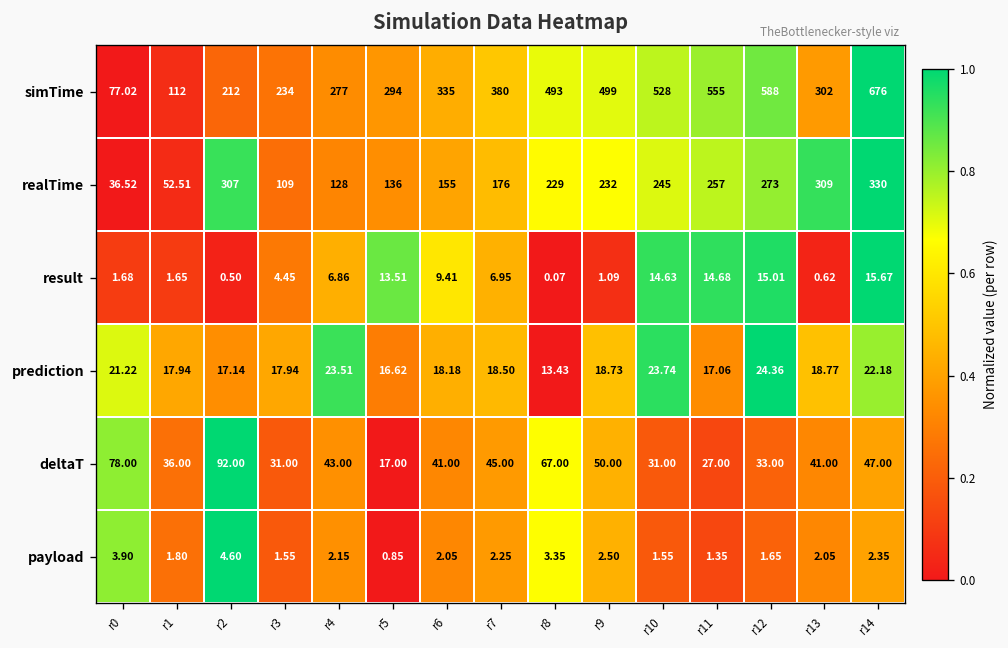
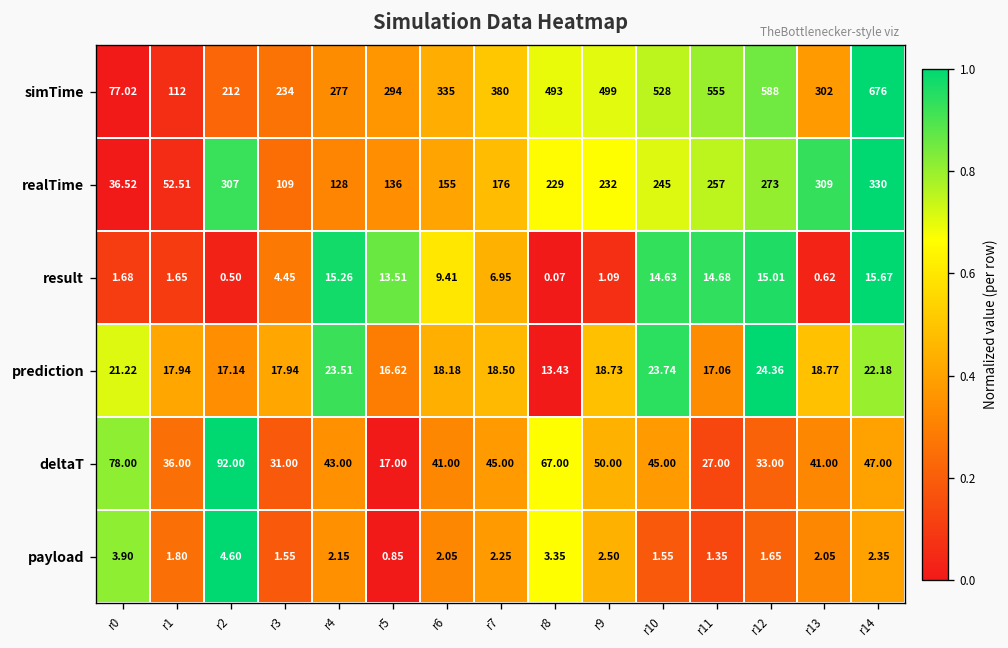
  {
    "simTime": {
      "r0": 77.02,
      "r1": 112,
      "r2": 212,
      "r3": 234,
      "r4": 277,
      "r5": 294,
      "r6": 335,
      "r7": 380,
      "r8": 493,
      "r9": 499,
      "r10": 528,
      "r11": 555,
      "r12": 588,
      "r13": 302,
      "r14": 676
    },
    "realTime": {
      "r0": 36.52,
      "r1": 52.51,
      "r2": 307,
      "r3": 109,
      "r4": 128,
      "r5": 136,
      "r6": 155,
      "r7": 176,
      "r8": 229,
      "r9": 232,
      "r10": 245,
      "r11": 257,
      "r12": 273,
      "r13": 309,
      "r14": 330
    },
    "result": {
      "r0": 1.68,
      "r1": 1.65,
      "r2": 0.50,
      "r3": 4.45,
-     "r4": 6.86,
+     "r4": 15.26,
      "r5": 13.51,
      "r6": 9.41,
      "r7": 6.95,
      "r8": 0.07,
      "r9": 1.09,
      "r10": 14.63,
      "r11": 14.68,
      "r12": 15.01,
      "r13": 0.62,
      "r14": 15.67
    },
    "prediction": {
      "r0": 21.22,
      "r1": 17.94,
      "r2": 17.14,
      "r3": 17.94,
      "r4": 23.51,
      "r5": 16.62,
      "r6": 18.18,
      "r7": 18.50,
      "r8": 13.43,
      "r9": 18.73,
      "r10": 23.74,
      "r11": 17.06,
      "r12": 24.36,
      "r13": 18.77,
      "r14": 22.18
    },
    "deltaT": {
      "r0": 78.00,
      "r1": 36.00,
      "r2": 92.00,
      "r3": 31.00,
      "r4": 43.00,
      "r5": 17.00,
      "r6": 41.00,
      "r7": 45.00,
      "r8": 67.00,
      "r9": 50.00,
-     "r10": 31.00,
+     "r10": 45.00,
      "r11": 27.00,
      "r12": 33.00,
      "r13": 41.00,
      "r14": 47.00
    },
    "payload": {
      "r0": 3.90,
      "r1": 1.80,
      "r2": 4.60,
      "r3": 1.55,
      "r4": 2.15,
      "r5": 0.85,
      "r6": 2.05,
      "r7": 2.25,
      "r8": 3.35,
      "r9": 2.50,
      "r10": 1.55,
      "r11": 1.35,
      "r12": 1.65,
      "r13": 2.05,
      "r14": 2.35
    }
  }
